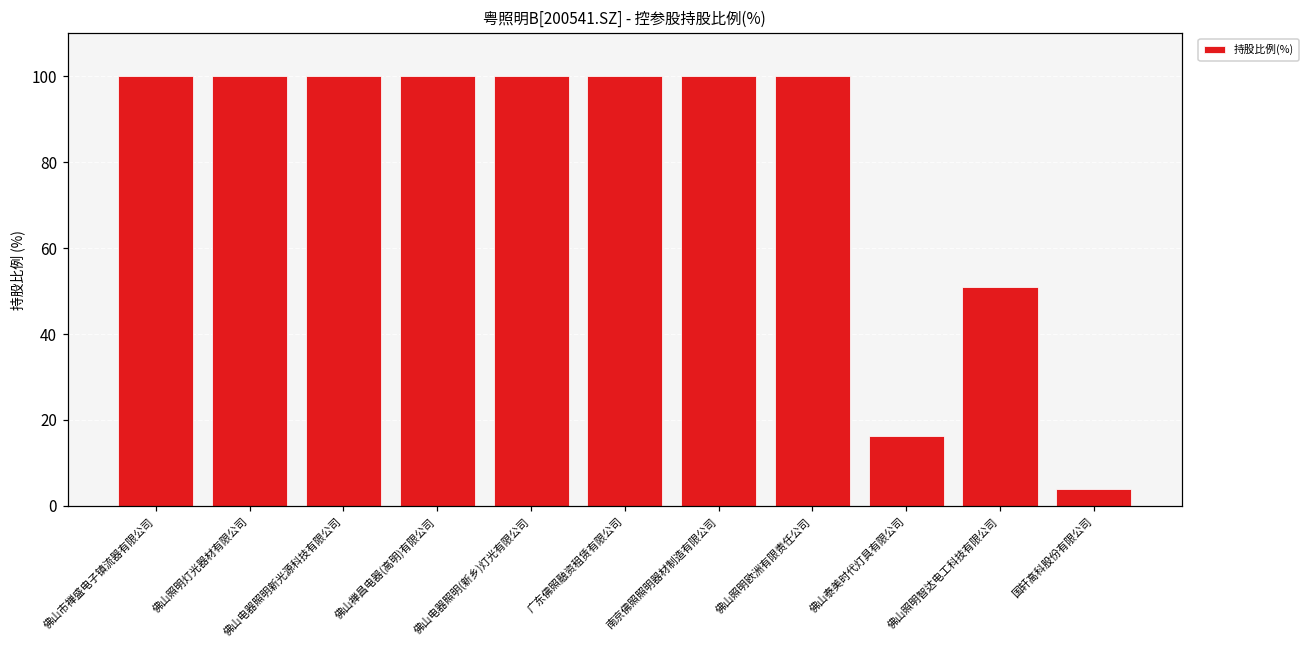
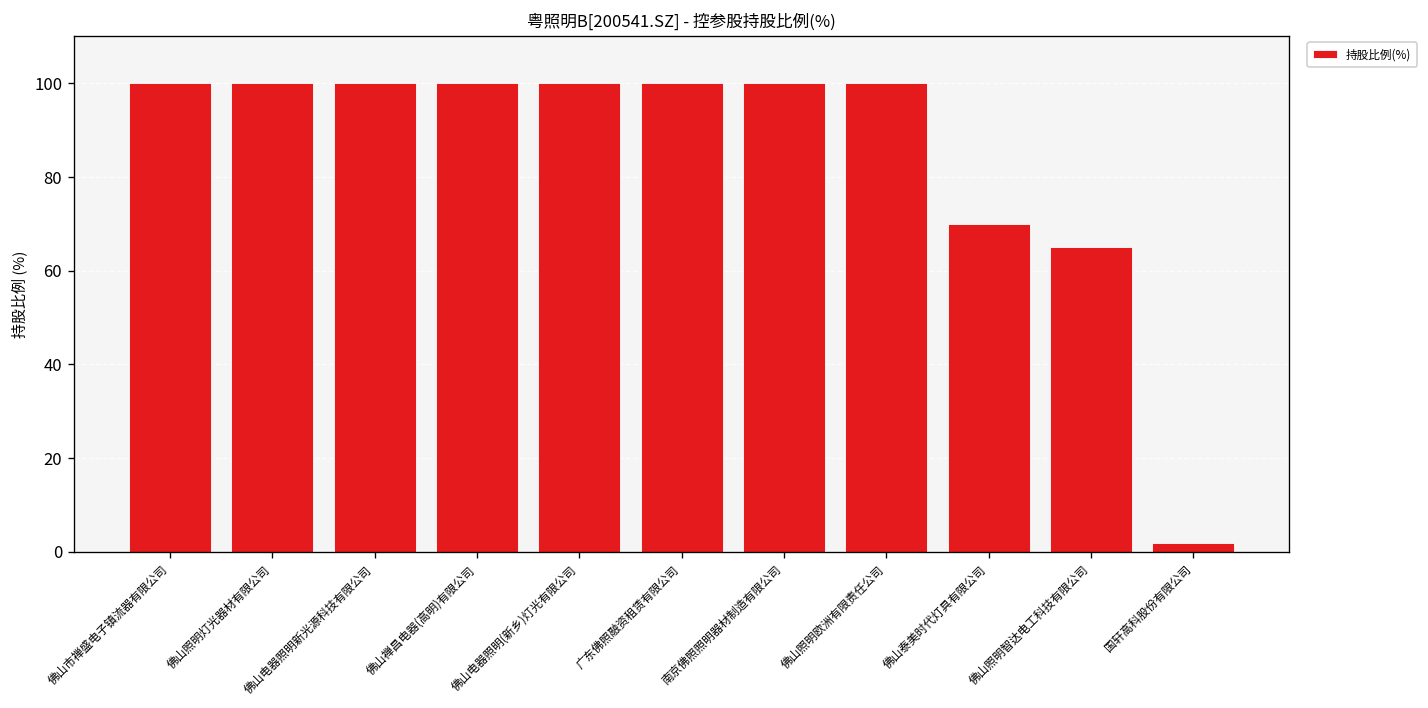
  {
    "佛山市禅盛电子镇流器有限公司": 100,
    "佛山照明灯光器材有限公司": 100,
    "佛山电器照明新光源科技有限公司": 100,
    "佛山禅昌电器(高明)有限公司": 100,
    "佛山电器照明(新乡)灯光有限公司": 100,
    "广东佛照融资租赁有限公司": 100,
    "南京佛照照明器材制造有限公司": 100,
    "佛山照明欧洲有限责任公司": 100,
-   "佛山泰美时代灯具有限公司": 16,
-   "佛山照明智达电工科技有限公司": 51,
-   "国轩高科股份有限公司": 4
+   "佛山泰美时代灯具有限公司": 70,
+   "佛山照明智达电工科技有限公司": 65,
+   "国轩高科股份有限公司": 2
  }
